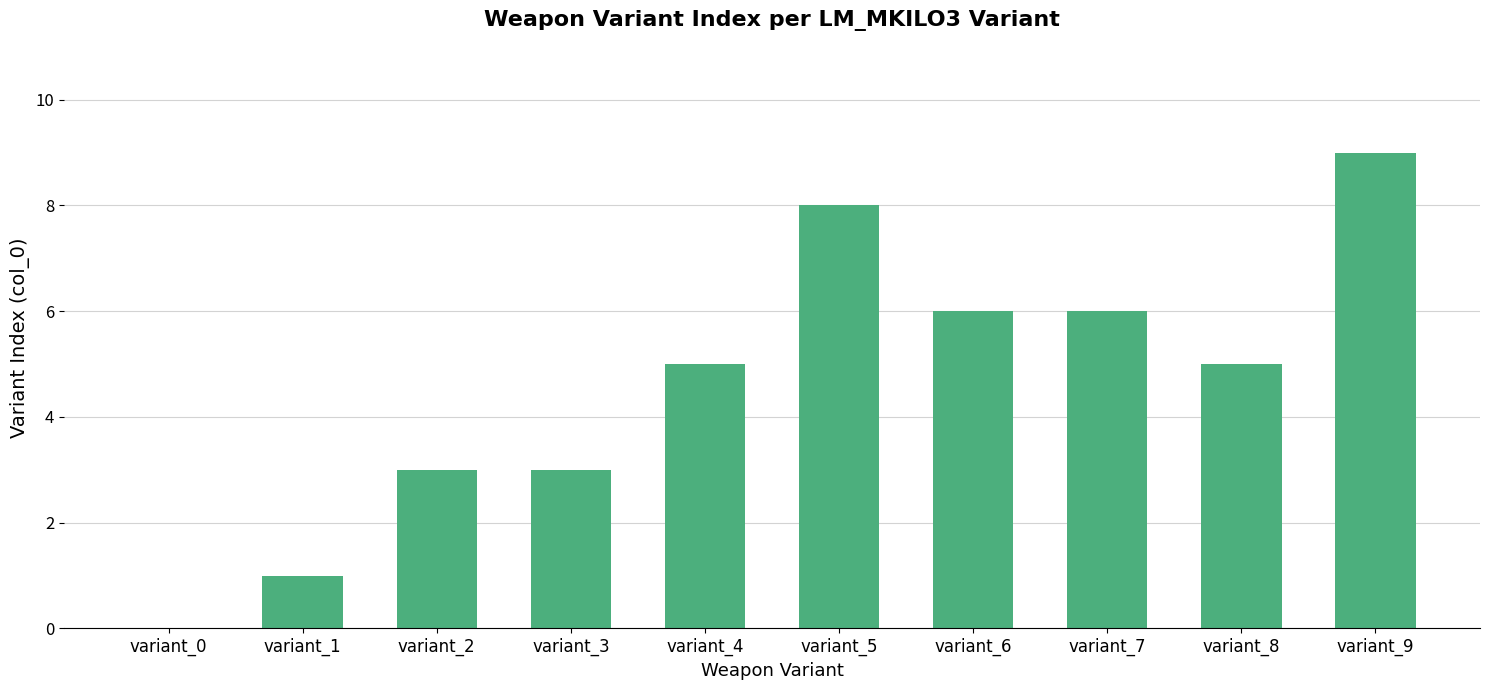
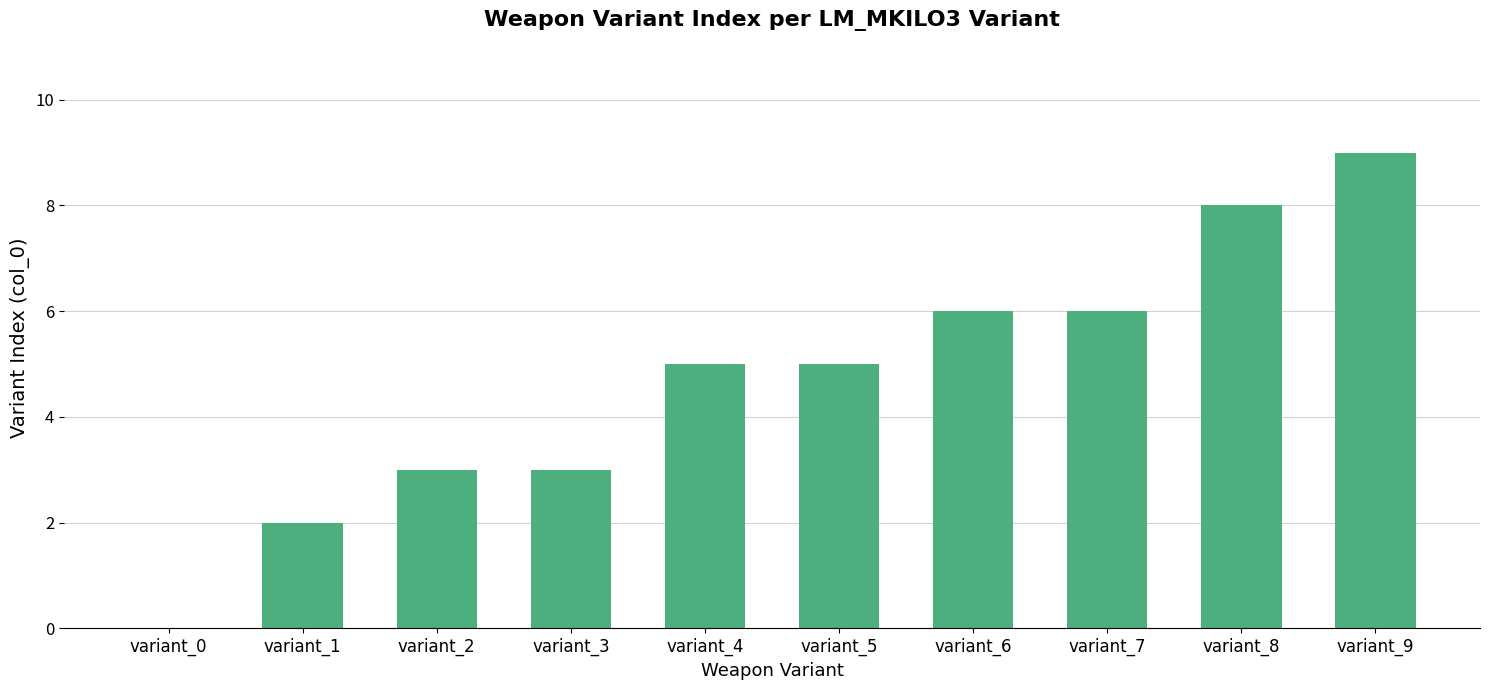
  {
    "variant_0": 0,
-   "variant_1": 1,
+   "variant_1": 2,
    "variant_2": 3,
    "variant_3": 3,
    "variant_4": 5,
-   "variant_5": 8,
+   "variant_5": 5,
    "variant_6": 6,
    "variant_7": 6,
-   "variant_8": 5,
+   "variant_8": 8,
    "variant_9": 9
  }
